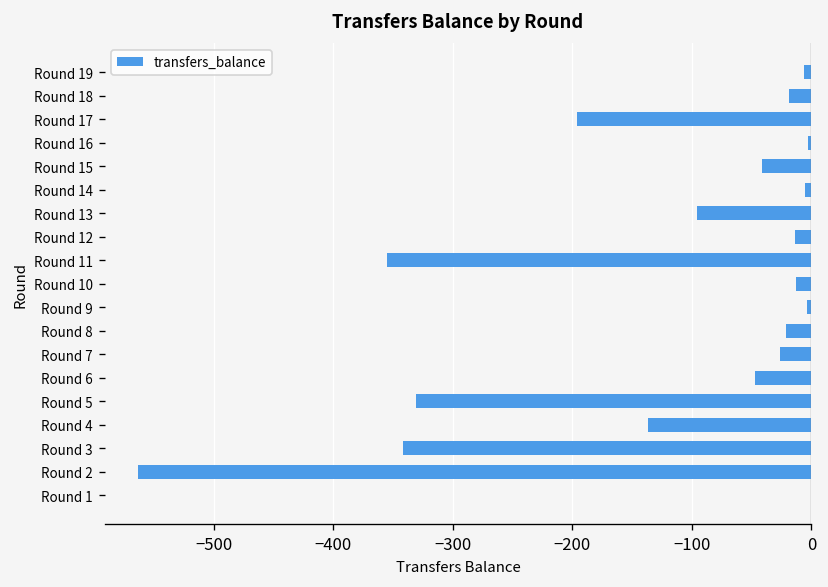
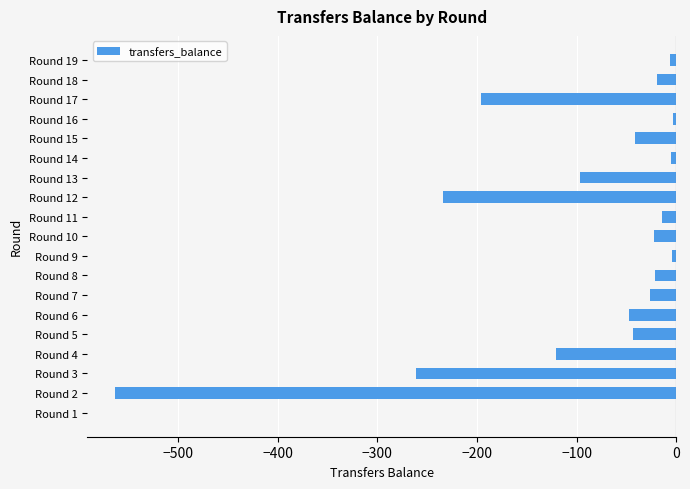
  {
    "Round 19": -10,
    "Round 18": -20,
    "Round 17": -200,
    "Round 16": 0,
    "Round 15": -40,
    "Round 14": -10,
    "Round 13": -100,
-   "Round 12": -10,
-   "Round 11": -360,
-   "Round 10": -10,
+   "Round 12": -230,
+   "Round 11": -10,
+   "Round 10": -20,
    "Round 9": 0,
    "Round 8": -20,
    "Round 7": -30,
    "Round 6": -50,
-   "Round 5": -330,
-   "Round 4": -140,
-   "Round 3": -340,
+   "Round 5": -40,
+   "Round 4": -120,
+   "Round 3": -260,
    "Round 2": -560,
    "Round 1": 0
  }
